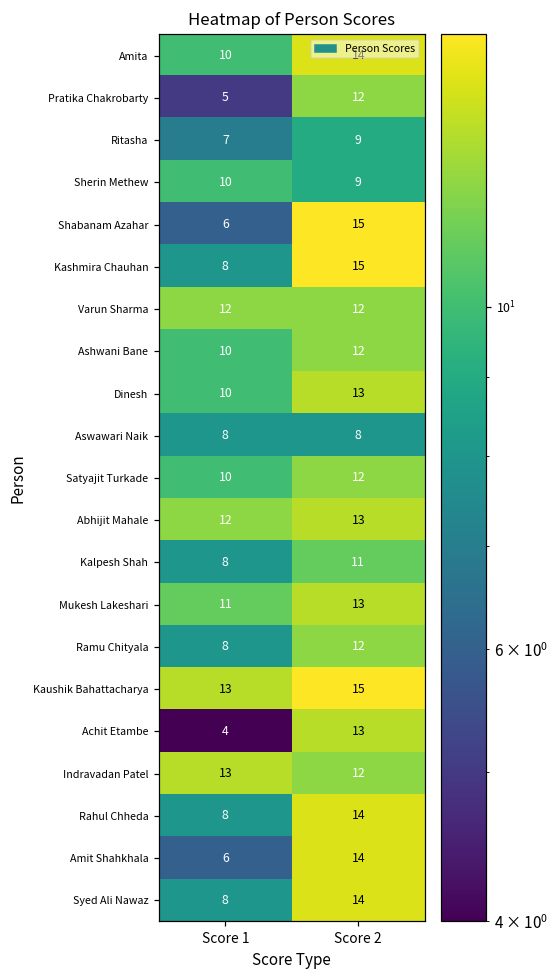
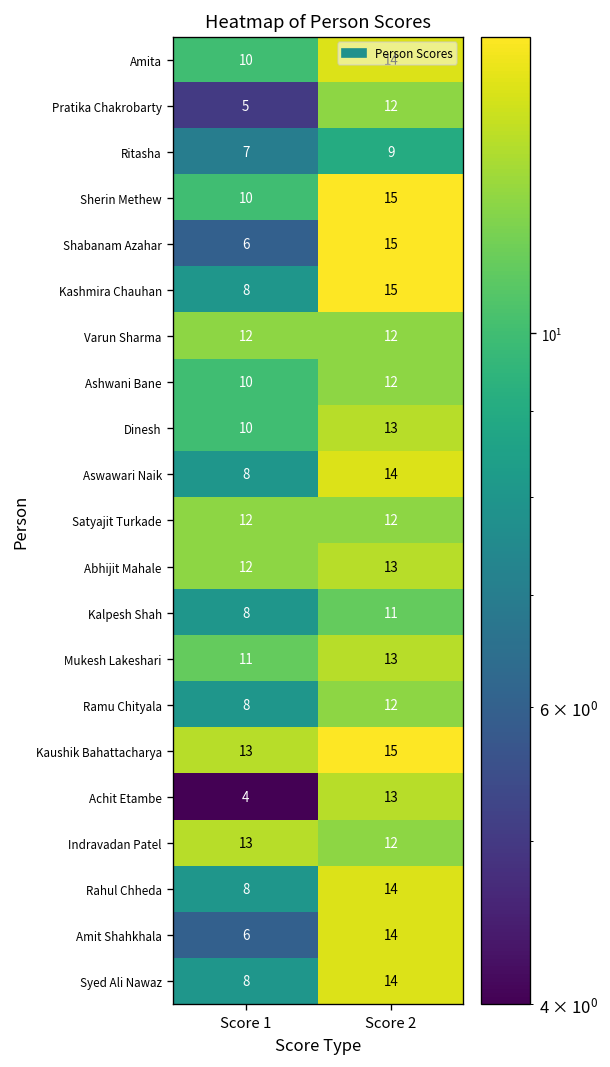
  {
    "Amita": {
      "Score 1": 10
    },
    "Pratika Chakrobarty": {
      "Score 1": 5,
      "Score 2": 12
    },
    "Ritasha": {
      "Score 1": 7,
      "Score 2": 9
    },
    "Sherin Methew": {
      "Score 1": 10,
-     "Score 2": 9
+     "Score 2": 15
    },
    "Shabanam Azahar": {
      "Score 1": 6,
      "Score 2": 15
    },
    "Kashmira Chauhan": {
      "Score 1": 8,
      "Score 2": 15
    },
    "Varun Sharma": {
      "Score 1": 12,
      "Score 2": 12
    },
    "Ashwani Bane": {
      "Score 1": 10,
      "Score 2": 12
    },
    "Dinesh": {
      "Score 1": 10,
      "Score 2": 13
    },
    "Aswawari Naik": {
      "Score 1": 8,
-     "Score 2": 8
+     "Score 2": 14
    },
    "Satyajit Turkade": {
-     "Score 1": 10,
+     "Score 1": 12,
      "Score 2": 12
    },
    "Abhijit Mahale": {
      "Score 1": 12,
      "Score 2": 13
    },
    "Kalpesh Shah": {
      "Score 1": 8,
      "Score 2": 11
    },
    "Mukesh Lakeshari": {
      "Score 1": 11,
      "Score 2": 13
    },
    "Ramu Chityala": {
      "Score 1": 8,
      "Score 2": 12
    },
    "Kaushik Bahattacharya": {
      "Score 1": 13,
      "Score 2": 15
    },
    "Achit Etambe": {
      "Score 1": 4,
      "Score 2": 13
    },
    "Indravadan Patel": {
      "Score 1": 13,
      "Score 2": 12
    },
    "Rahul Chheda": {
      "Score 1": 8,
      "Score 2": 14
    },
    "Amit Shahkhala": {
      "Score 1": 6,
      "Score 2": 14
    },
    "Syed Ali Nawaz": {
      "Score 1": 8,
      "Score 2": 14
    }
  }
